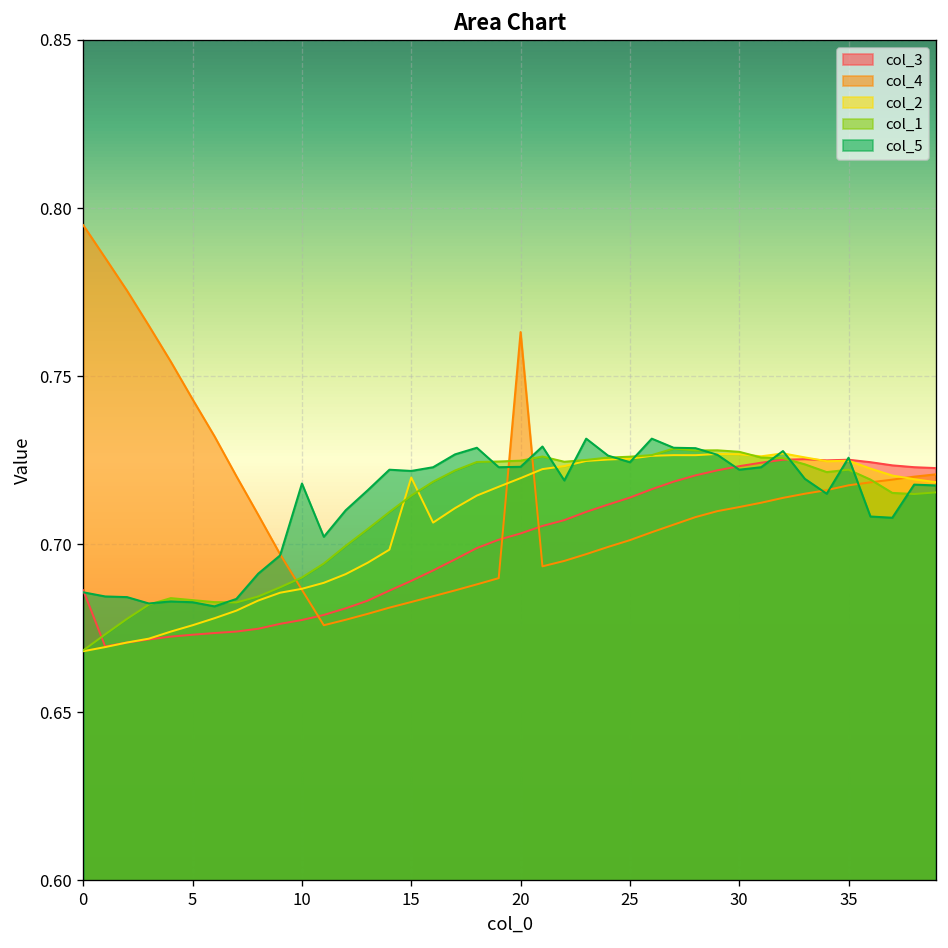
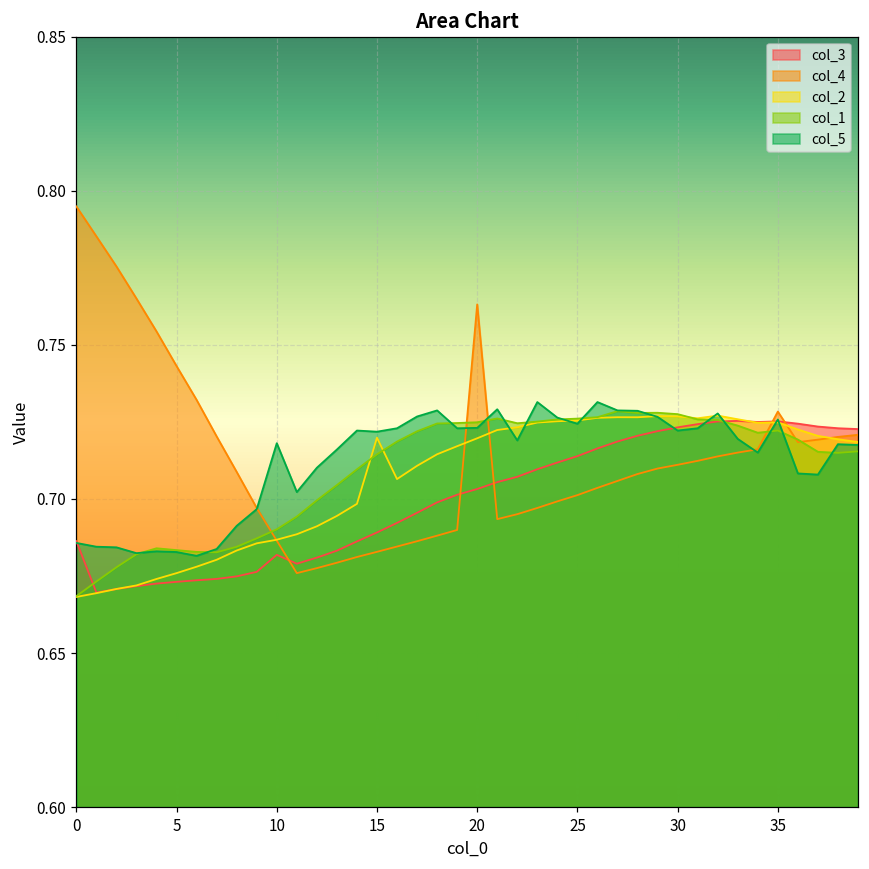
  {
    "col_3": {
      "5": 0.673,
-     "10": 0.677,
+     "10": 0.682,
      "15": 0.689,
      "20": 0.703,
      "25": 0.714,
      "30": 0.723
    },
    "col_4": {
      "0": 0.795,
      "5": 0.743,
      "15": 0.683,
      "20": 0.763,
      "25": 0.701,
      "30": 0.711,
-     "35": 0.718
+     "35": 0.728
    },
    "col_2": {
      "5": 0.676,
      "15": 0.720,
      "20": 0.720
    },
    "col_1": {
      "10": 0.690,
      "15": 0.714,
      "20": 0.725,
      "35": 0.722
    },
    "col_5": {
      "10": 0.718,
      "15": 0.722,
      "20": 0.723,
      "25": 0.724,
      "30": 0.722
    }
  }
